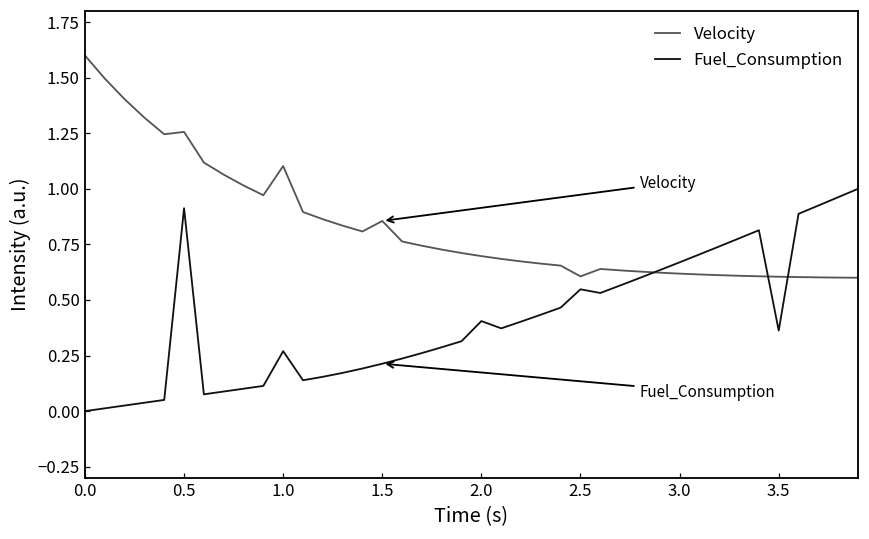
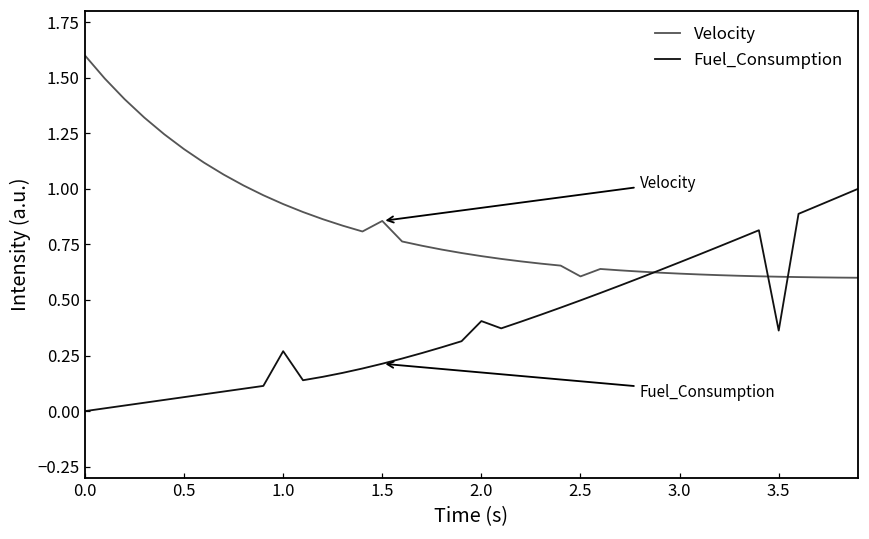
  {
    "Velocity": {
      "0.0": 1.60,
-     "0.5": 1.26,
-     "1.0": 1.10,
+     "0.5": 1.18,
+     "1.0": 0.93,
      "1.5": 0.86,
      "2.0": 0.70,
      "2.5": 0.61,
      "3.0": 0.62,
      "3.5": 0.60
    },
    "Fuel_Consumption": {
      "0.0": 0.00,
-     "0.5": 0.91,
+     "0.5": 0.06,
      "1.0": 0.27,
      "1.5": 0.21,
      "2.0": 0.41,
-     "2.5": 0.55,
+     "2.5": 0.50,
      "3.0": 0.67,
      "3.5": 0.36
    }
  }
